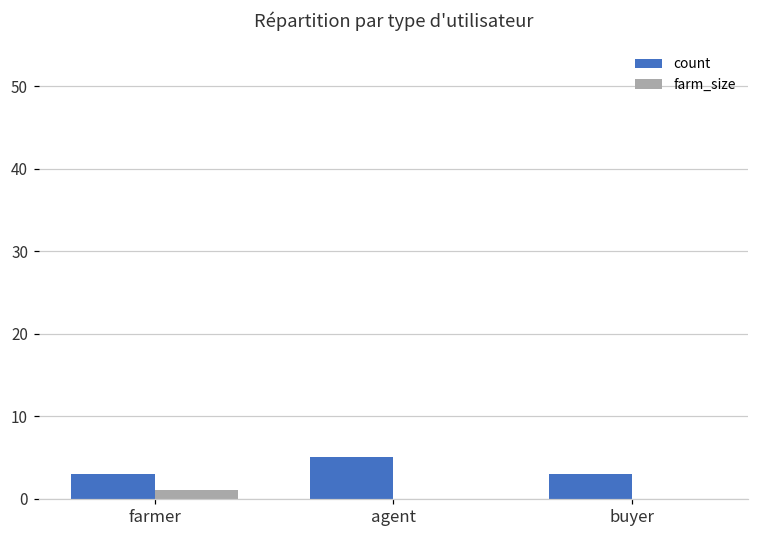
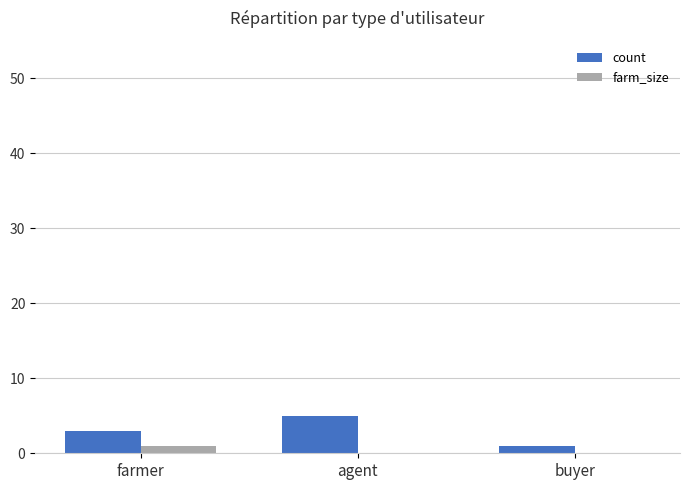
  {
    "count": {
      "farmer": 3,
      "agent": 5,
-     "buyer": 3
+     "buyer": 1
    },
    "farm_size": {
      "farmer": 1,
      "agent": 0,
      "buyer": 0
    }
  }
